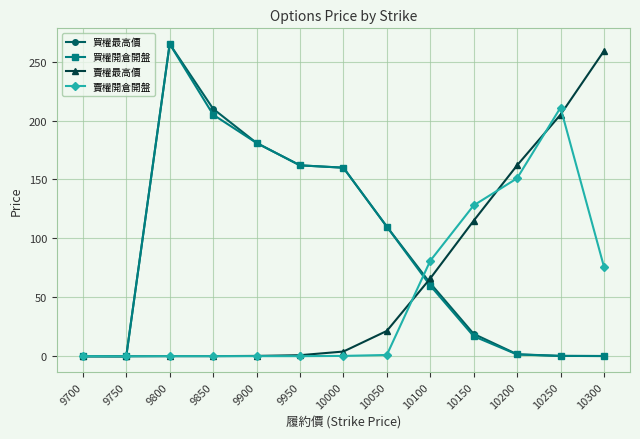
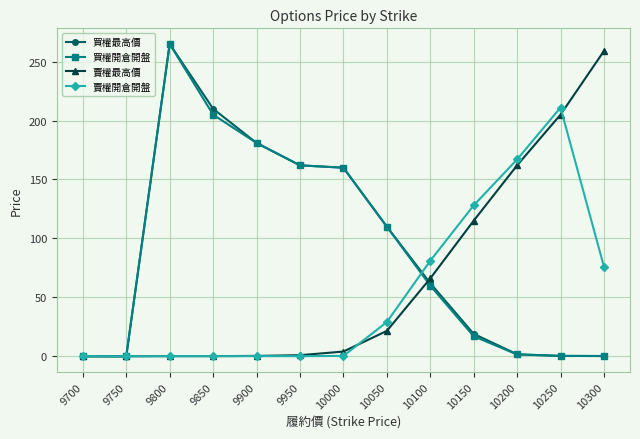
  {
    "賣權開倉開盤": {
      "10000": 0,
-     "10050": 1,
+     "10050": 29,
      "10100": 81,
      "10150": 128,
-     "10200": 151,
+     "10200": 167,
      "10250": 211,
      "10300": 76
    }
  }
